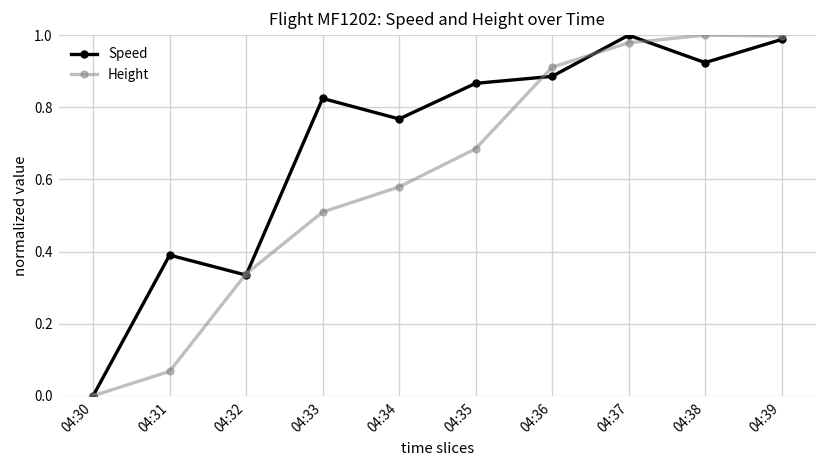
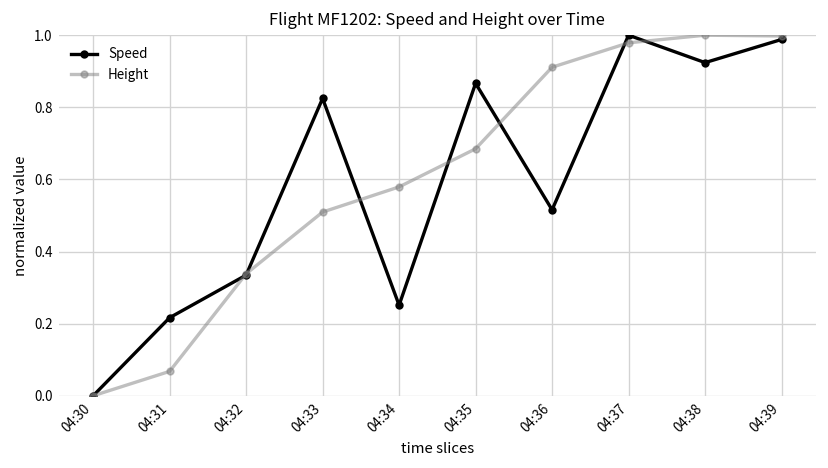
  {
    "Speed": {
-     "04:31": 0.39,
+     "04:31": 0.22,
      "04:33": 0.82,
-     "04:34": 0.77,
+     "04:34": 0.25,
      "04:35": 0.87,
-     "04:36": 0.89,
+     "04:36": 0.52,
      "04:37": 1.00,
      "04:38": 0.92,
      "04:39": 0.99
    },
    "Height": {
      "04:31": 0.07,
      "04:33": 0.51,
      "04:34": 0.58,
      "04:35": 0.68,
      "04:36": 0.91,
      "04:37": 0.98,
      "04:38": 1.00,
      "04:39": 1.00
    }
  }
